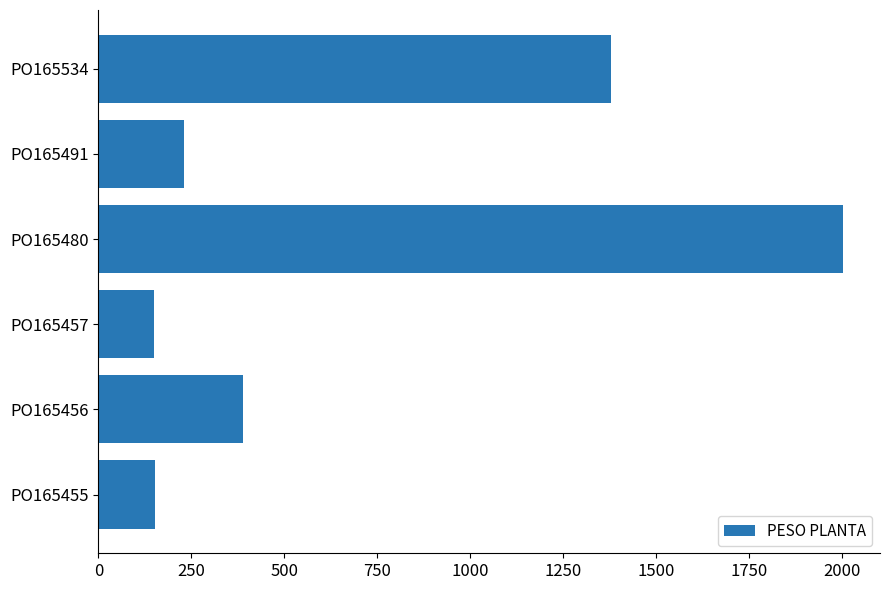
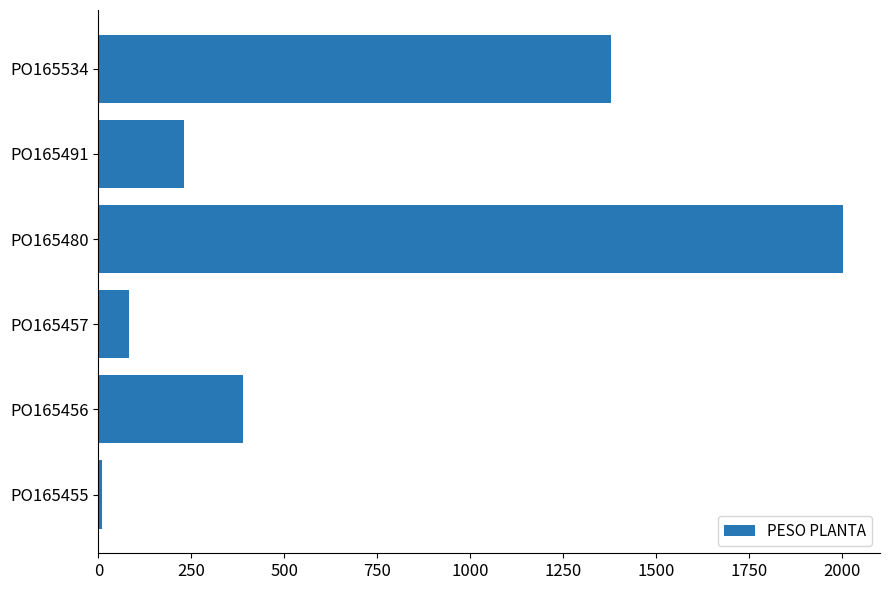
  {
    "PO165534": 1380,
    "PO165491": 230,
    "PO165480": 2000,
-   "PO165457": 150,
+   "PO165457": 80,
    "PO165456": 390,
-   "PO165455": 150
+   "PO165455": 10
  }
